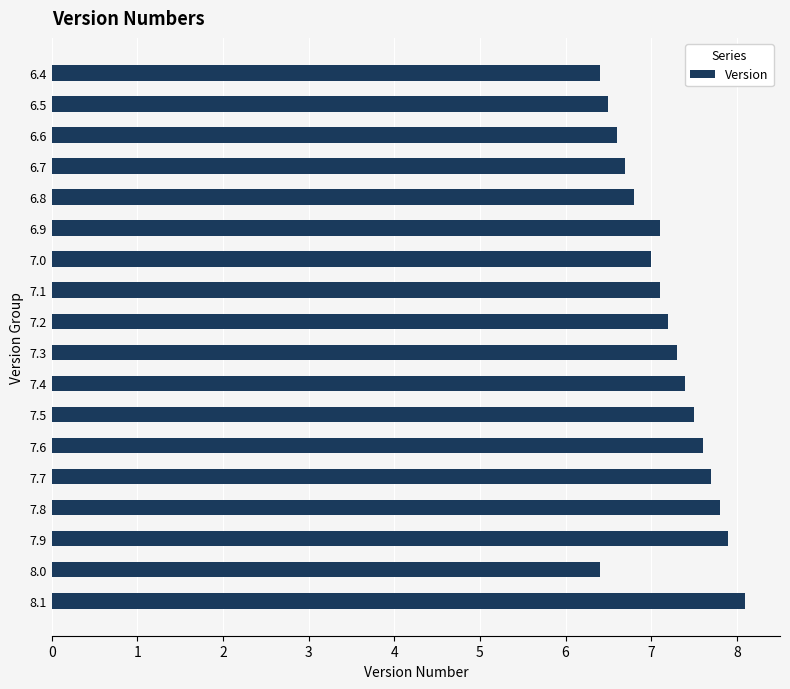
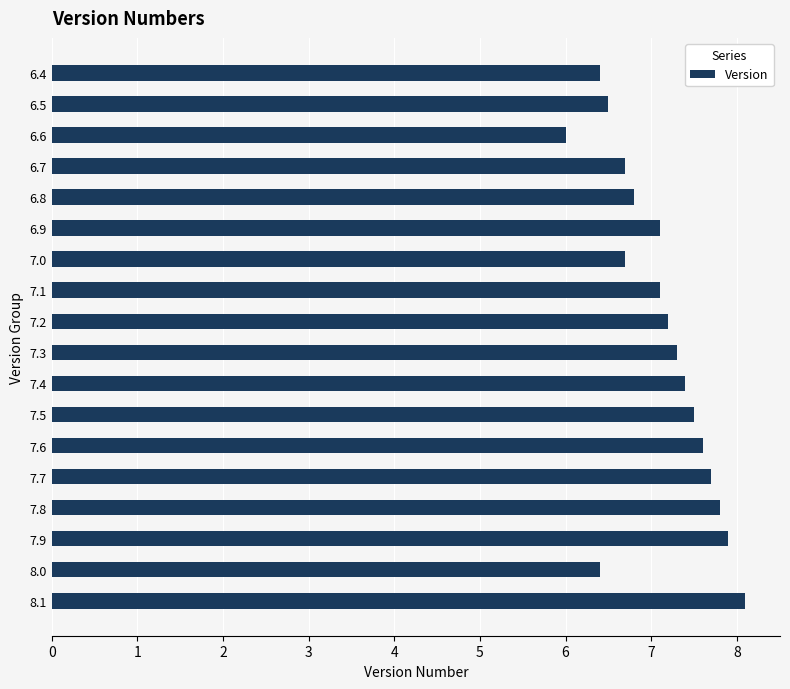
  {
    "6.4": 6.4,
    "6.5": 6.5,
-   "6.6": 6.6,
+   "6.6": 6.0,
    "6.7": 6.7,
    "6.8": 6.8,
    "6.9": 7.1,
-   "7.0": 7.0,
+   "7.0": 6.7,
    "7.1": 7.1,
    "7.2": 7.2,
    "7.3": 7.3,
    "7.4": 7.4,
    "7.5": 7.5,
    "7.6": 7.6,
    "7.7": 7.7,
    "7.8": 7.8,
    "7.9": 7.9,
    "8.0": 6.4,
    "8.1": 8.1
  }
